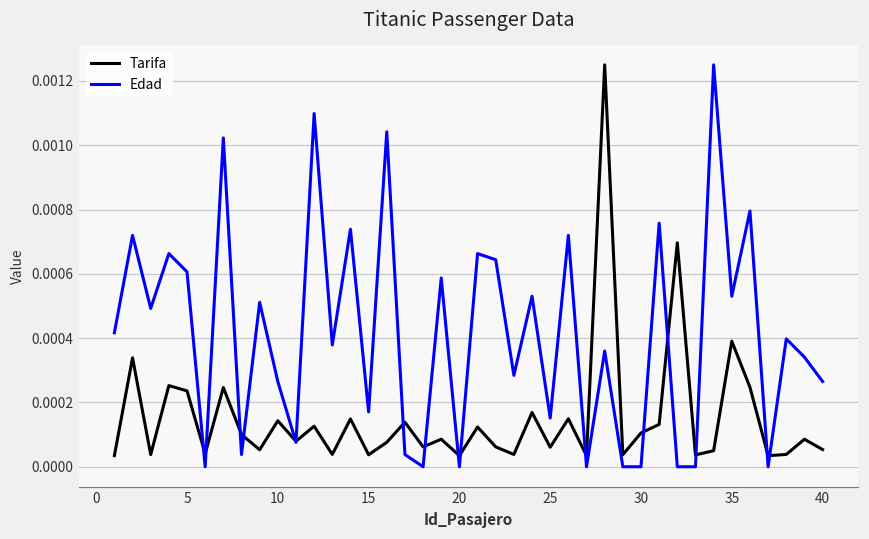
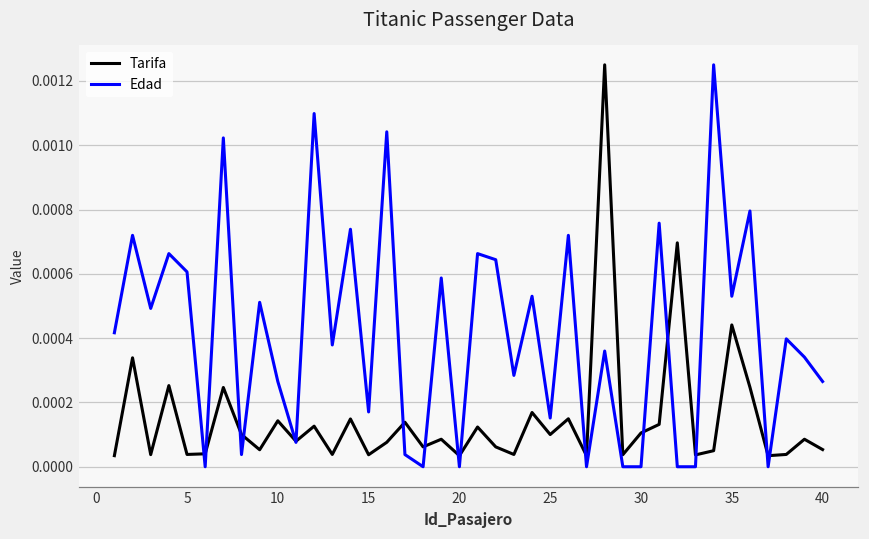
  {
    "Tarifa": {
-     "5": 0.00024,
+     "5": 0.00004,
      "10": 0.00014,
      "15": 0.00004,
      "20": 0.00003,
-     "25": 0.00006,
+     "25": 0.00010,
      "30": 0.00011,
-     "35": 0.00039,
+     "35": 0.00044,
      "40": 0.00005
    },
    "Edad": {
      "5": 0.00061,
      "10": 0.00027,
      "15": 0.00017,
      "20": 0.00000,
      "25": 0.00015,
      "30": 0.00000,
      "35": 0.00053,
      "40": 0.00027
    }
  }
